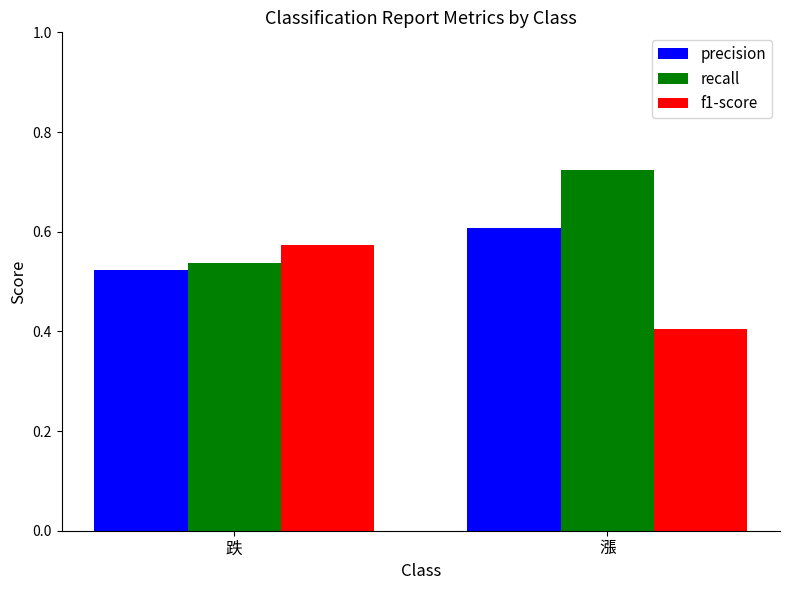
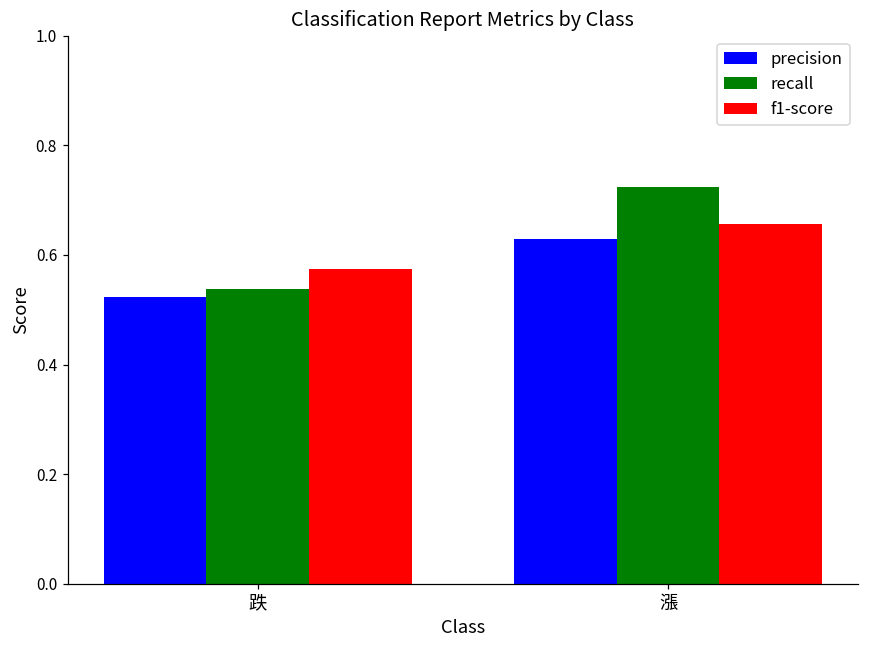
  {
    "precision": {
      "跌": 0.52,
-     "漲": 0.61
+     "漲": 0.63
    },
    "recall": {
      "跌": 0.54,
      "漲": 0.72
    },
    "f1-score": {
      "跌": 0.57,
-     "漲": 0.41
+     "漲": 0.66
    }
  }
